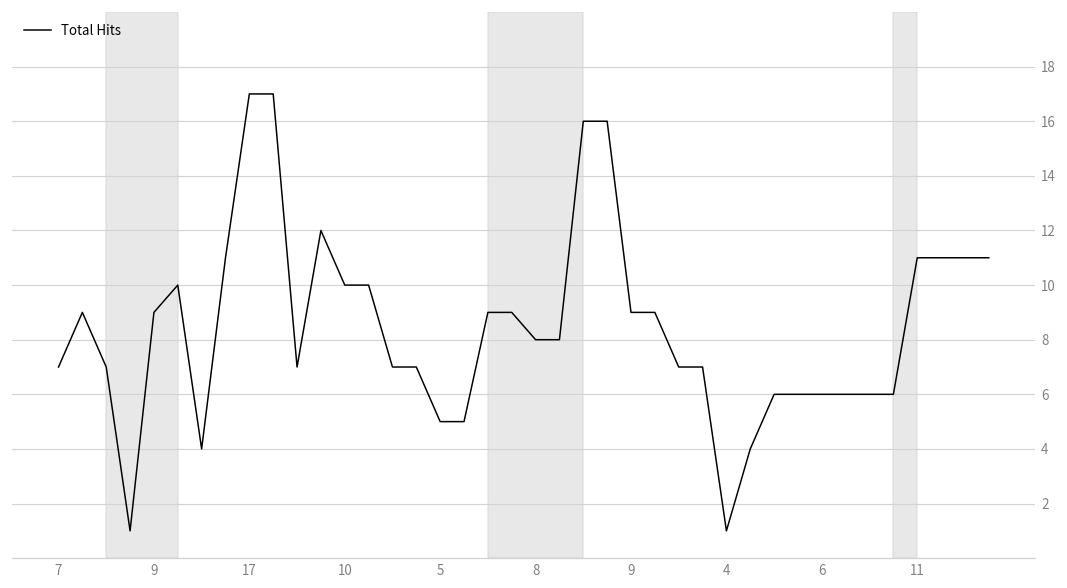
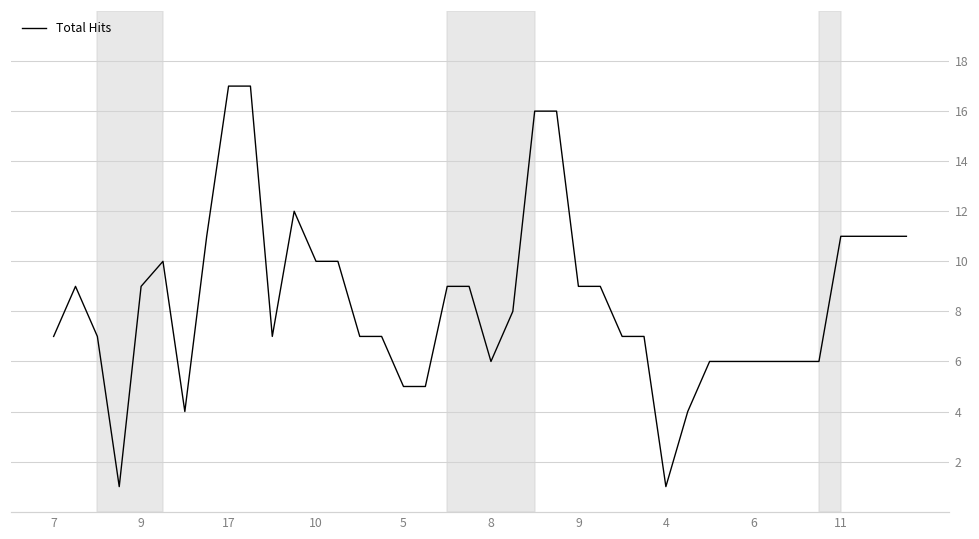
  {
-   "8": 8,
+   "8": 6,
    "4": 1
  }
